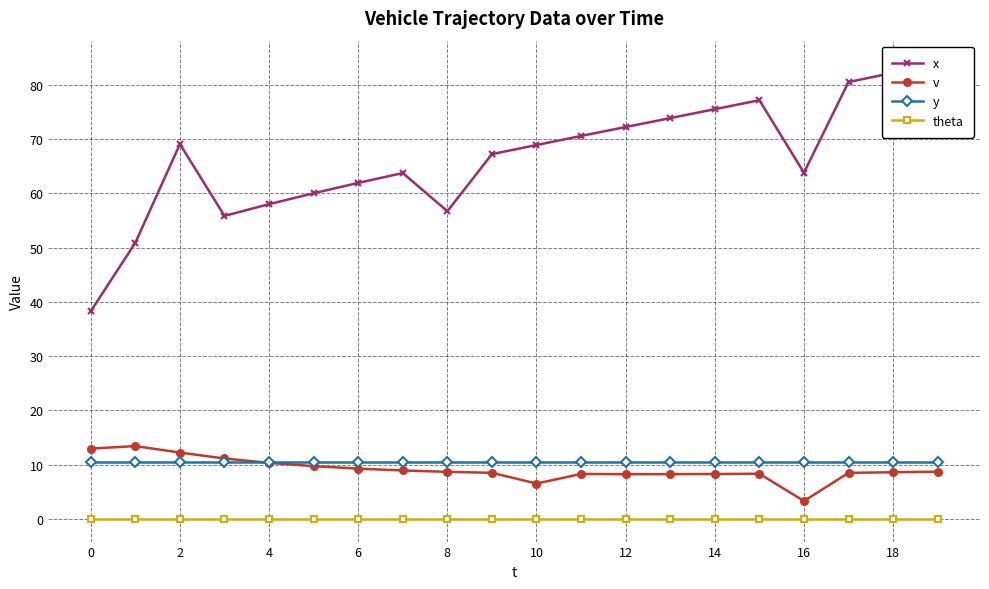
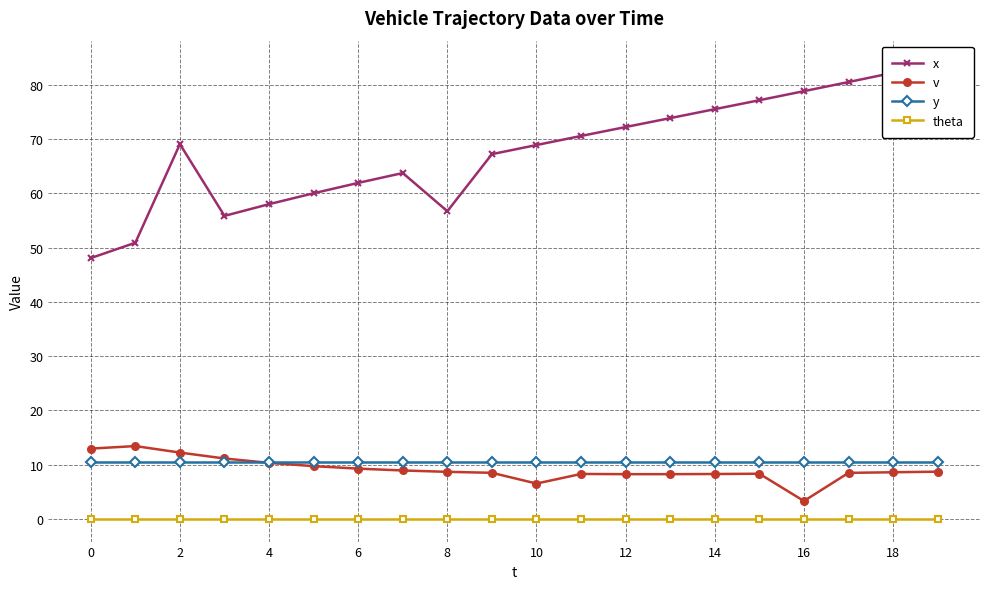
  {
    "x": {
-     "0": 38,
+     "0": 48,
      "2": 69,
      "4": 58,
      "6": 62,
      "8": 57,
      "10": 69,
      "12": 72,
      "14": 76,
-     "16": 64
+     "16": 79
    },
    "v": {
      "0": 13,
      "2": 12,
      "6": 9,
      "8": 9,
      "10": 7,
      "12": 8,
      "14": 8,
      "16": 3,
      "18": 9
    },
    "y": {
      "0": 11,
      "2": 11,
      "6": 11,
      "8": 11,
      "10": 11,
      "12": 11,
      "14": 11,
      "16": 11,
      "18": 11
    },
    "theta": {
      "0": 0,
      "2": 0,
      "4": 0,
      "6": 0,
      "8": 0,
      "10": 0,
      "12": 0,
      "14": 0,
      "16": 0,
      "18": 0
    }
  }
